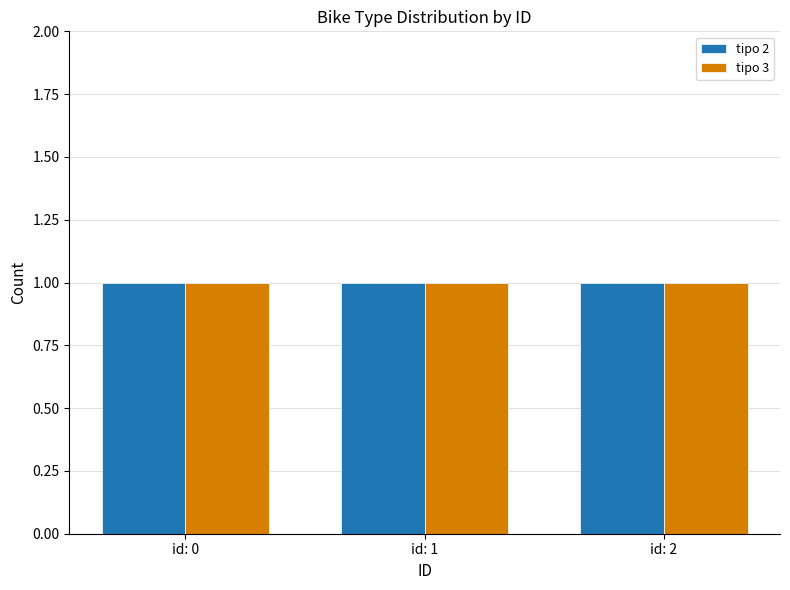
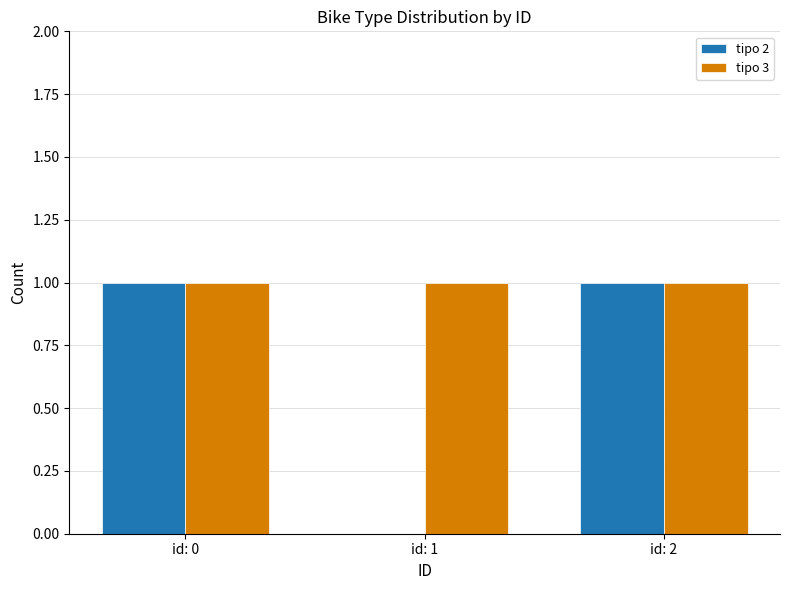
  {
    "tipo 2": {
      "id: 0": 1,
-     "id: 1": 1,
+     "id: 1": 0,
      "id: 2": 1
    },
    "tipo 3": {
      "id: 0": 1,
      "id: 1": 1,
      "id: 2": 1
    }
  }
